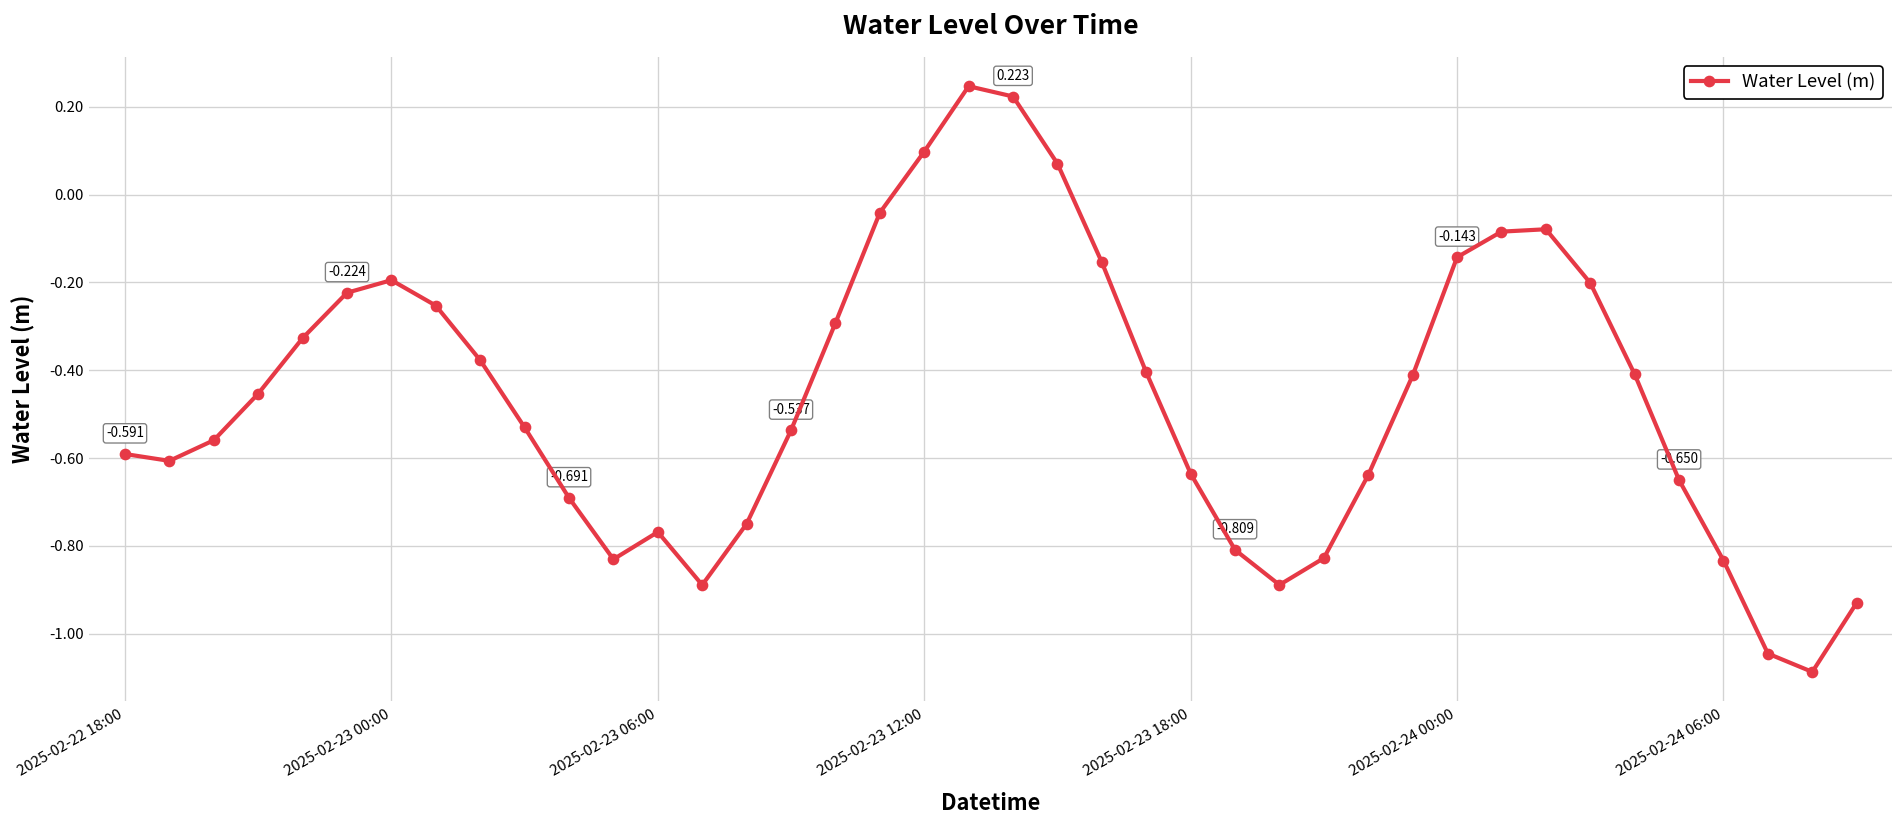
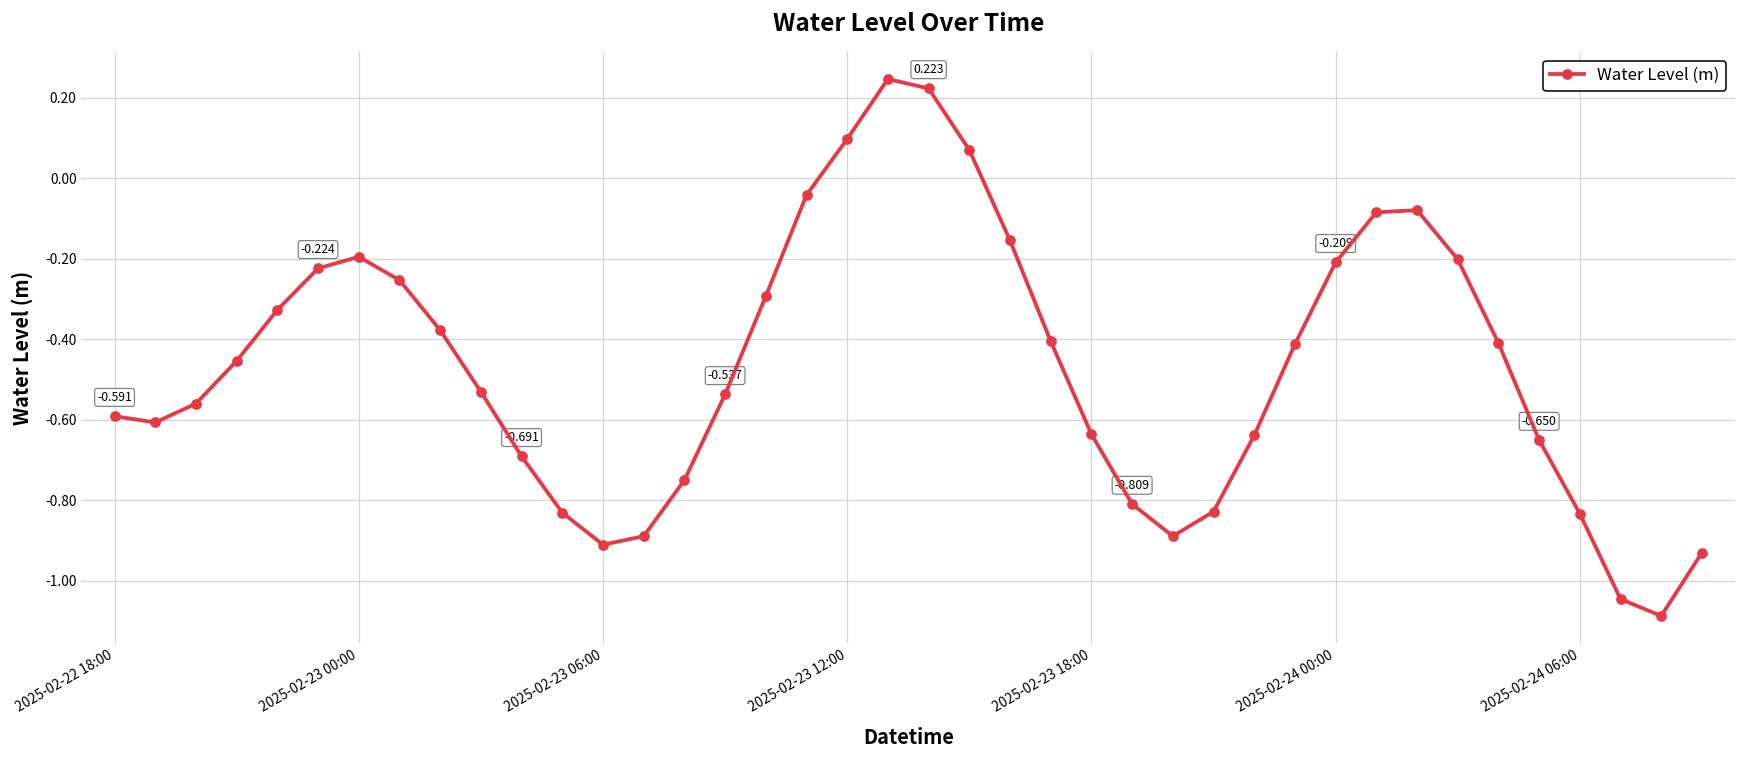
  {
-   "2025-02-23 06:00": -0.77,
-   "2025-02-24 00:00": -0.143
+   "2025-02-23 06:00": -0.91,
+   "2025-02-24 00:00": -0.209
  }
